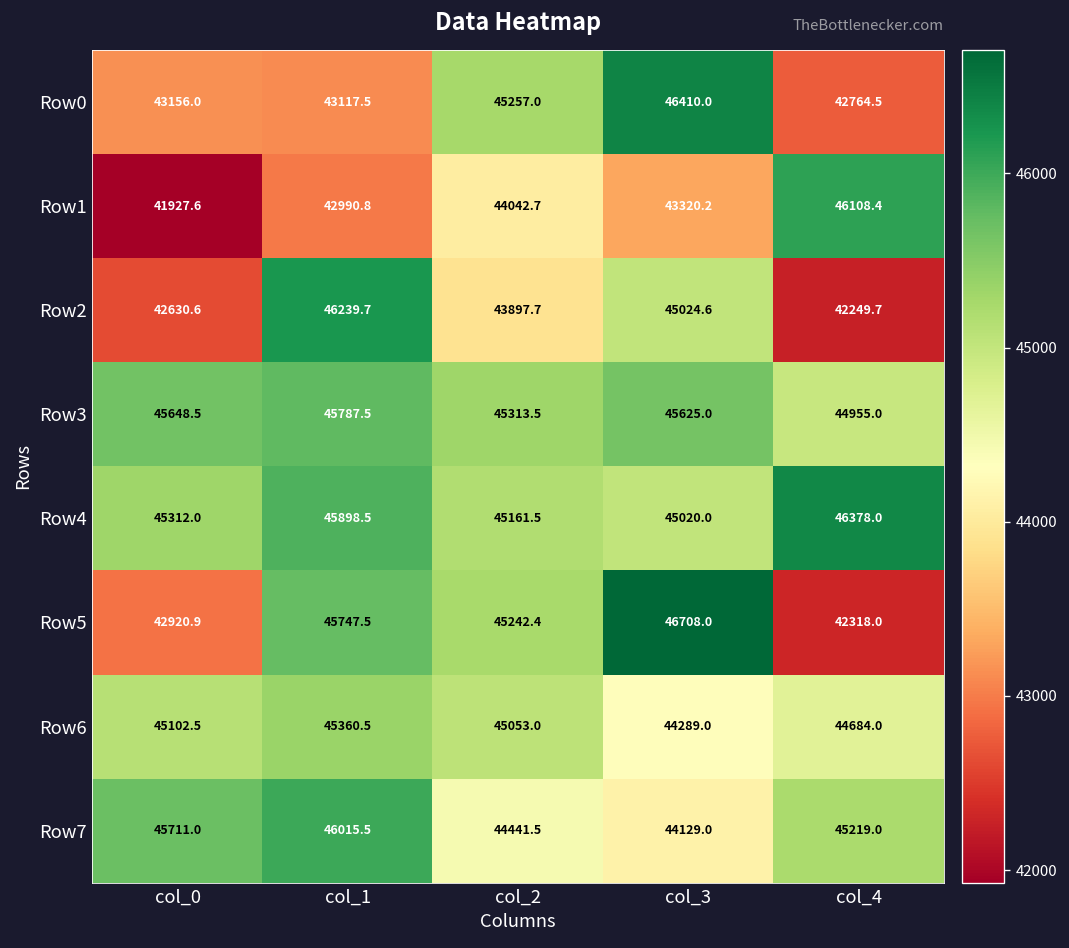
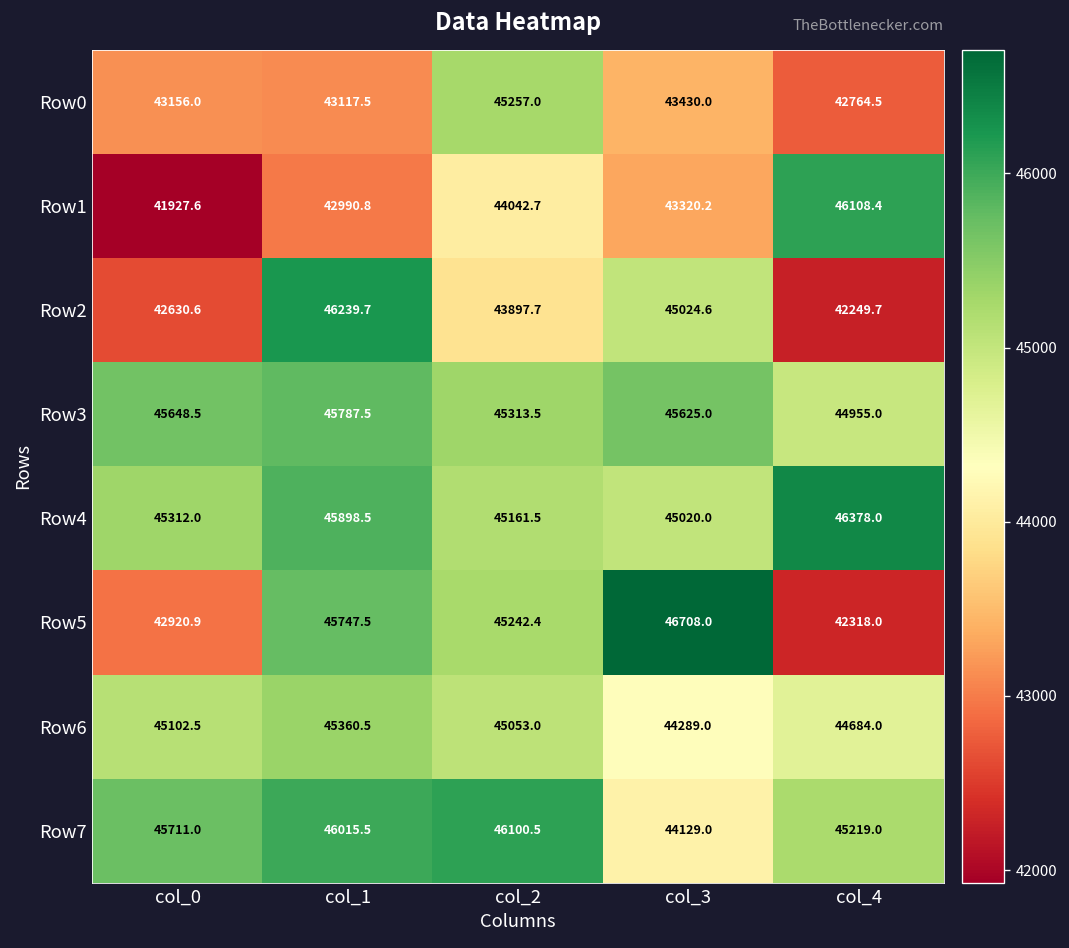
  {
    "Row0": {
      "col_0": 43156.0,
      "col_1": 43117.5,
      "col_2": 45257.0,
-     "col_3": 46410.0,
+     "col_3": 43430.0,
      "col_4": 42764.5
    },
    "Row1": {
      "col_0": 41927.6,
      "col_1": 42990.8,
      "col_2": 44042.7,
      "col_3": 43320.2,
      "col_4": 46108.4
    },
    "Row2": {
      "col_0": 42630.6,
      "col_1": 46239.7,
      "col_2": 43897.7,
      "col_3": 45024.6,
      "col_4": 42249.7
    },
    "Row3": {
      "col_0": 45648.5,
      "col_1": 45787.5,
      "col_2": 45313.5,
      "col_3": 45625.0,
      "col_4": 44955.0
    },
    "Row4": {
      "col_0": 45312.0,
      "col_1": 45898.5,
      "col_2": 45161.5,
      "col_3": 45020.0,
      "col_4": 46378.0
    },
    "Row5": {
      "col_0": 42920.9,
      "col_1": 45747.5,
      "col_2": 45242.4,
      "col_3": 46708.0,
      "col_4": 42318.0
    },
    "Row6": {
      "col_0": 45102.5,
      "col_1": 45360.5,
      "col_2": 45053.0,
      "col_3": 44289.0,
      "col_4": 44684.0
    },
    "Row7": {
      "col_0": 45711.0,
      "col_1": 46015.5,
-     "col_2": 44441.5,
+     "col_2": 46100.5,
      "col_3": 44129.0,
      "col_4": 45219.0
    }
  }
